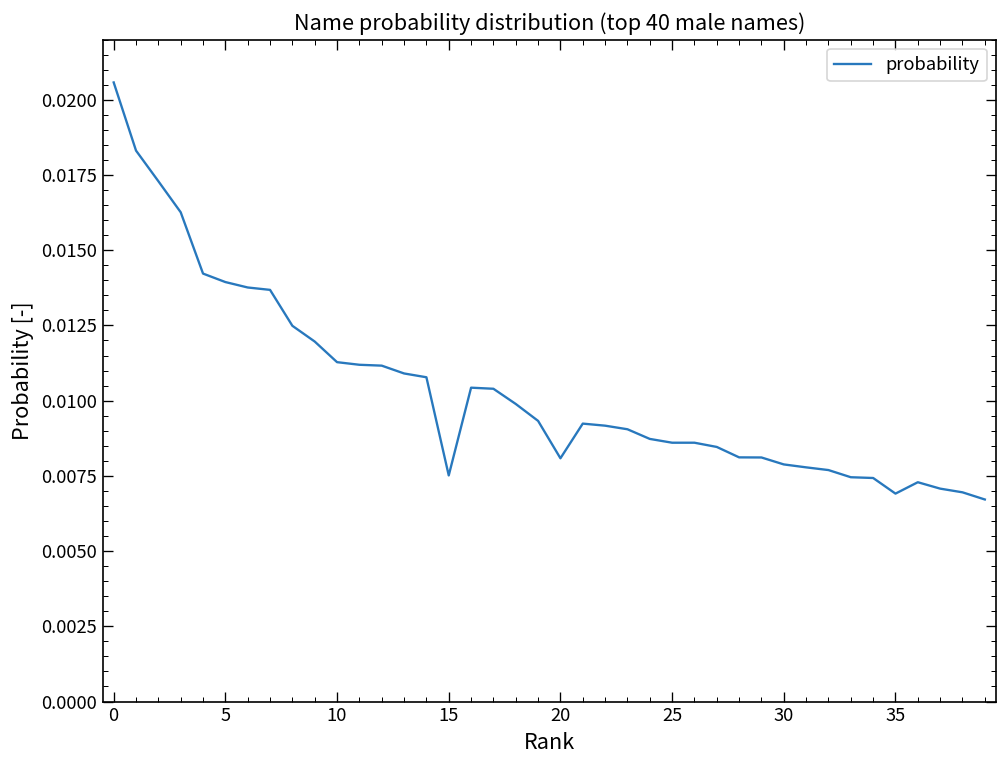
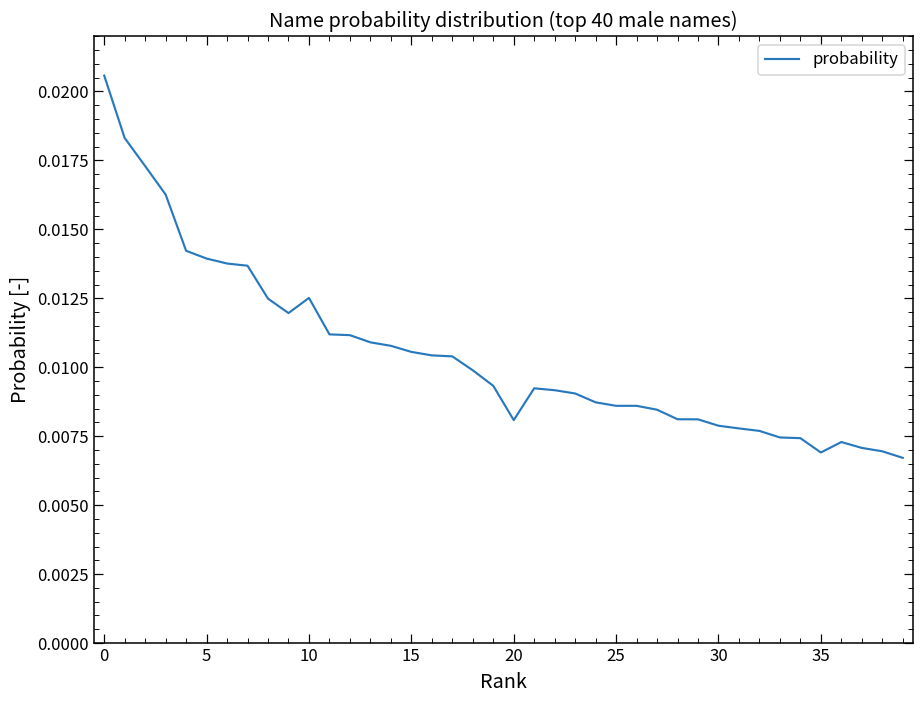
  {
    "0": 0.0206,
    "5": 0.0139,
-   "10": 0.0113,
-   "15": 0.0075,
+   "10": 0.0125,
+   "15": 0.0106,
    "20": 0.0081,
    "25": 0.0086,
    "30": 0.0079,
    "35": 0.0069
  }
